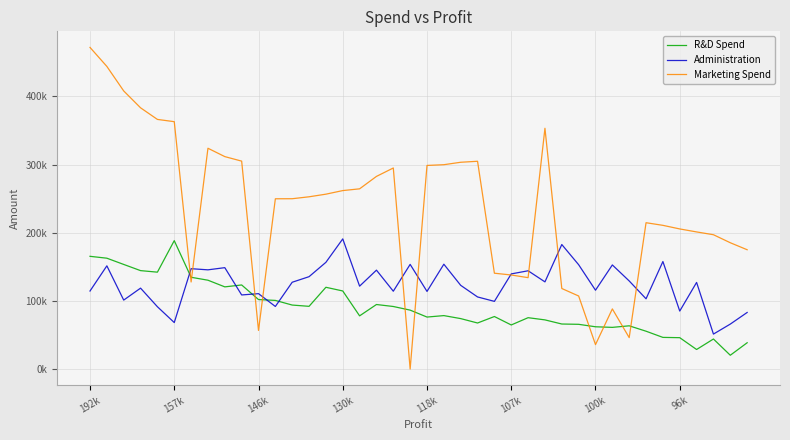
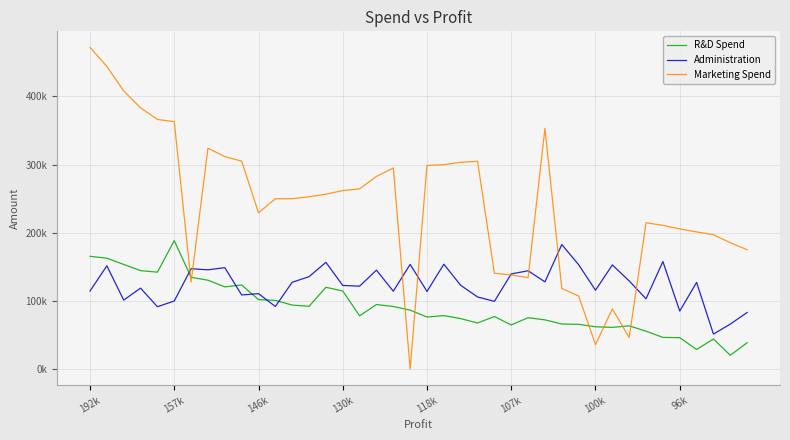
  {
    "R&D Spend": {
      "192k": 170000,
      "157k": 190000,
      "146k": 100000,
      "130k": 110000,
      "118k": 80000,
      "107k": 60000,
      "100k": 60000,
      "96k": 50000
    },
    "Administration": {
      "192k": 110000,
-     "157k": 70000,
+     "157k": 100000,
      "146k": 110000,
-     "130k": 190000,
+     "130k": 120000,
      "118k": 110000,
      "100k": 120000,
      "96k": 90000
    },
    "Marketing Spend": {
      "192k": 470000,
      "157k": 360000,
-     "146k": 60000,
+     "146k": 230000,
      "130k": 260000,
      "118k": 300000,
      "100k": 40000,
      "96k": 210000
    }
  }
